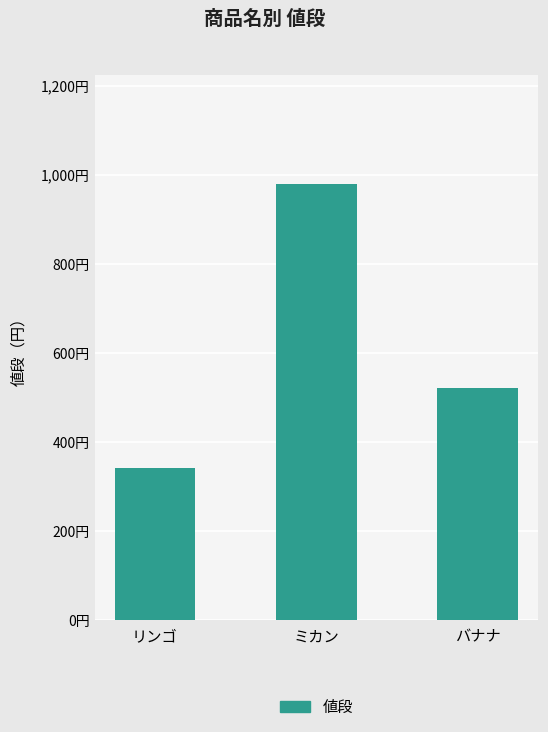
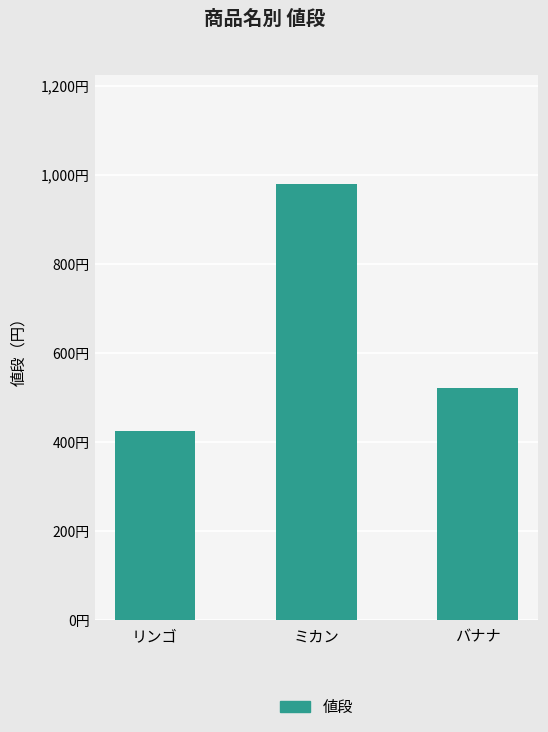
  {
-   "リンゴ": "340円",
+   "リンゴ": "420円",
    "ミカン": "980円",
    "バナナ": "520円"
  }
